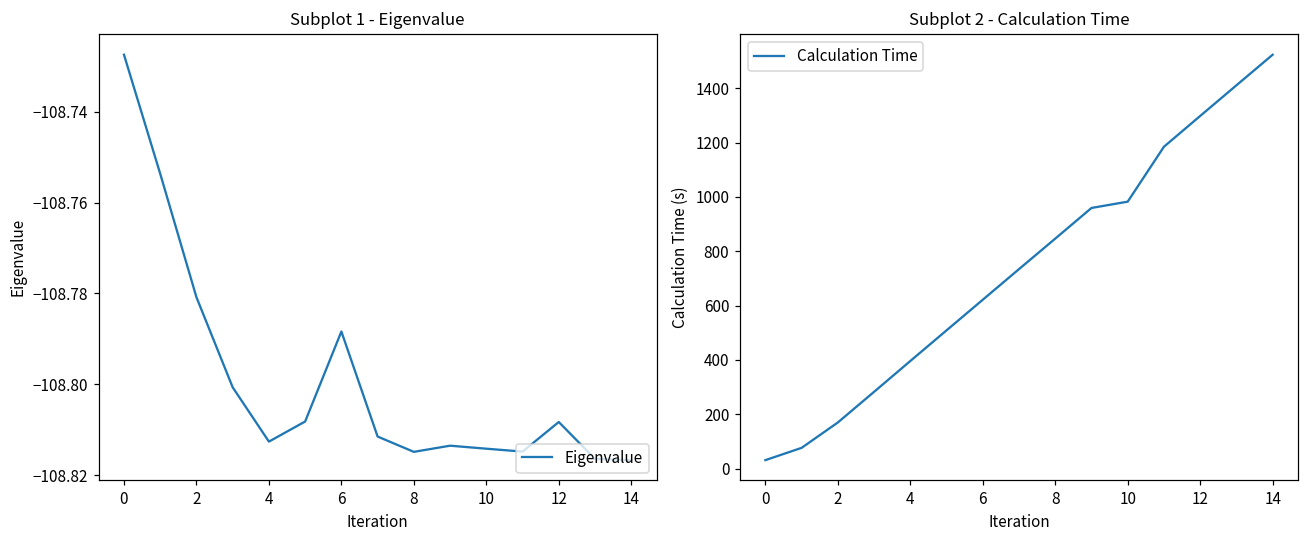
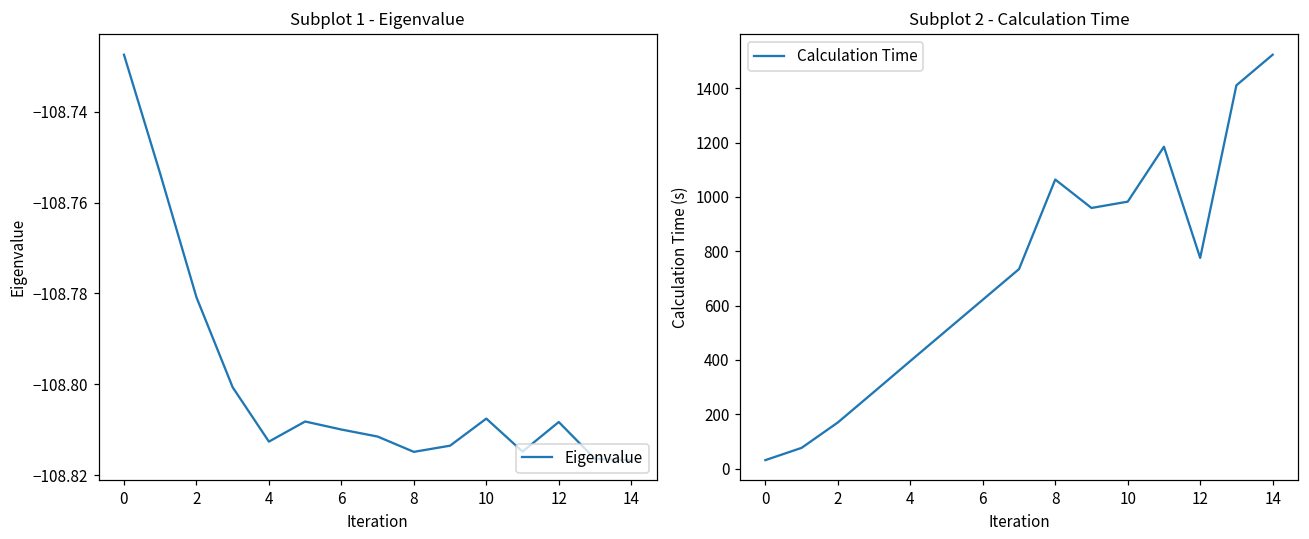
  {
    "Subplot 1 - Eigenvalue": {
      "0": -108.727,
      "2": -108.781,
      "4": -108.813,
-     "6": -108.788,
+     "6": -108.810,
      "8": -108.815,
-     "10": -108.814,
+     "10": -108.808,
      "12": -108.808
    },
    "Subplot 2 - Calculation Time": {
      "0": 30,
      "2": 170,
      "4": 400,
      "6": 620,
-     "8": 850,
+     "8": 1060,
      "10": 980,
-     "12": 1300,
+     "12": 780,
      "14": 1520
    }
  }
